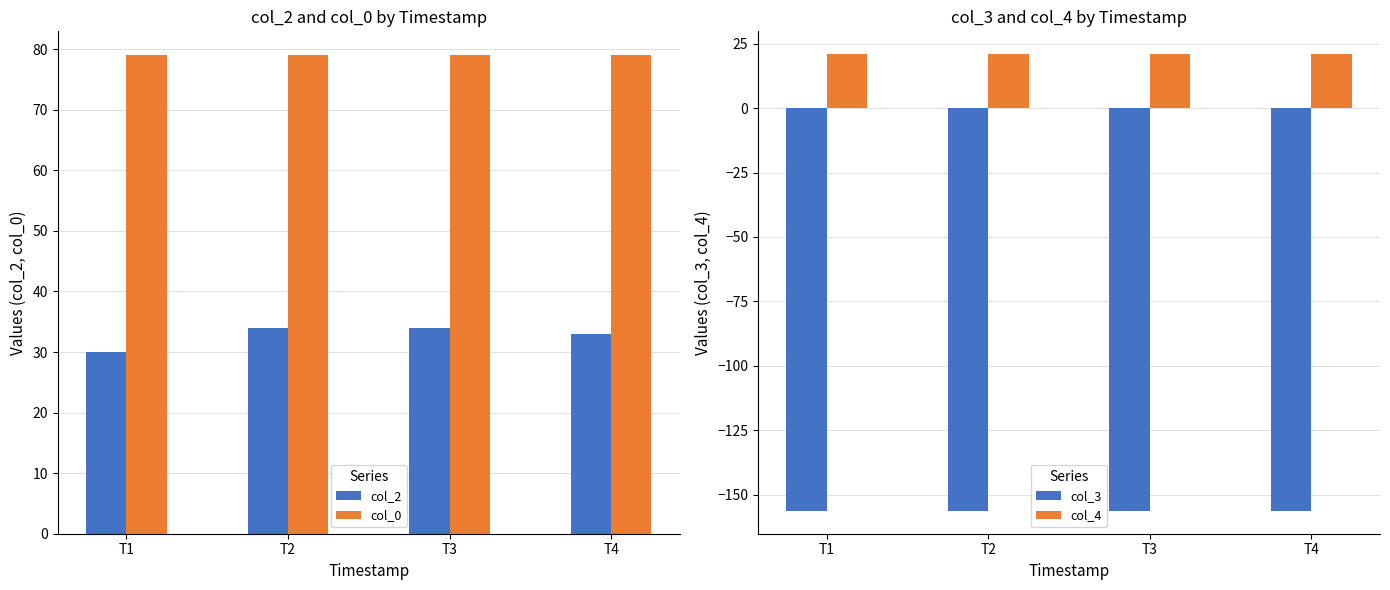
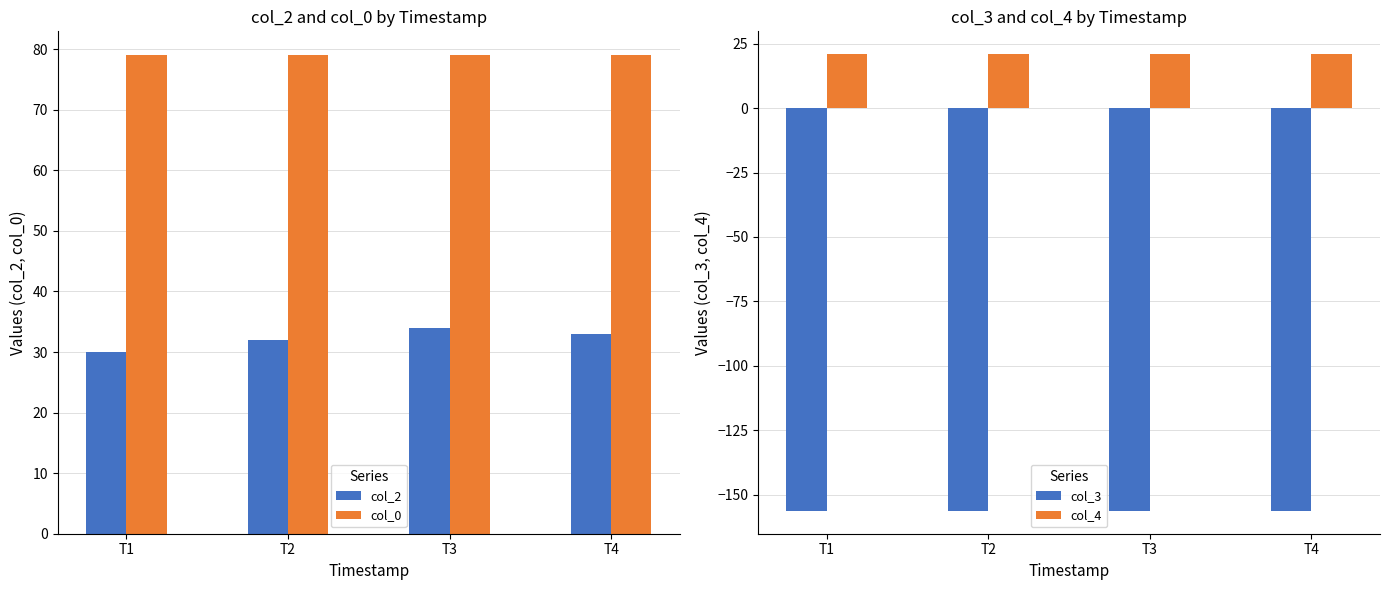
  {
    "col_2 and col_0 by Timestamp": {
      "col_2": {
        "T1": 30,
-       "T2": 34,
+       "T2": 32,
        "T3": 34,
        "T4": 33
      },
      "col_0": {
        "T1": 79,
        "T2": 79,
        "T3": 79,
        "T4": 79
      }
    },
    "col_3 and col_4 by Timestamp": {
      "col_3": {
        "T1": -156,
        "T2": -156,
        "T3": -156,
        "T4": -156
      },
      "col_4": {
        "T1": 21,
        "T2": 21,
        "T3": 21,
        "T4": 21
      }
    }
  }
